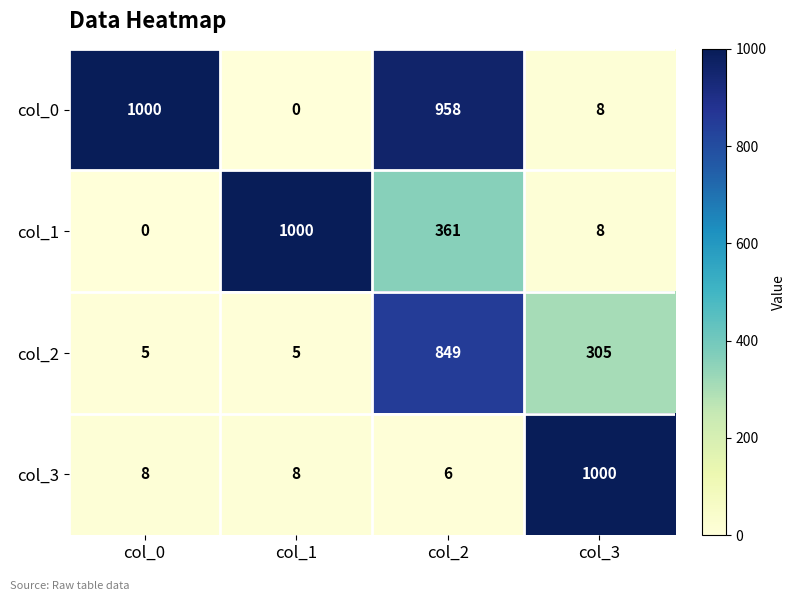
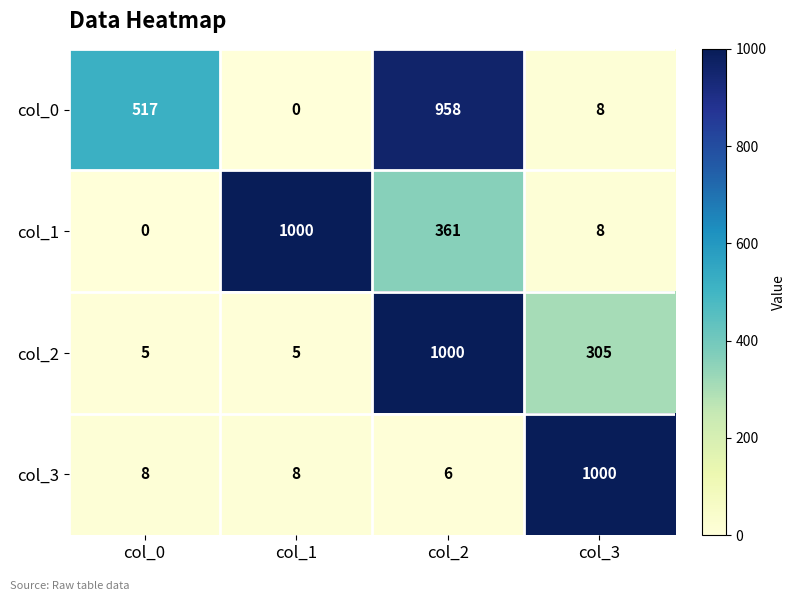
  {
    "col_0": {
-     "col_0": 1000,
+     "col_0": 517,
      "col_1": 0,
      "col_2": 958,
      "col_3": 8
    },
    "col_1": {
      "col_0": 0,
      "col_1": 1000,
      "col_2": 361,
      "col_3": 8
    },
    "col_2": {
      "col_0": 5,
      "col_1": 5,
-     "col_2": 849,
+     "col_2": 1000,
      "col_3": 305
    },
    "col_3": {
      "col_0": 8,
      "col_1": 8,
      "col_2": 6,
      "col_3": 1000
    }
  }
